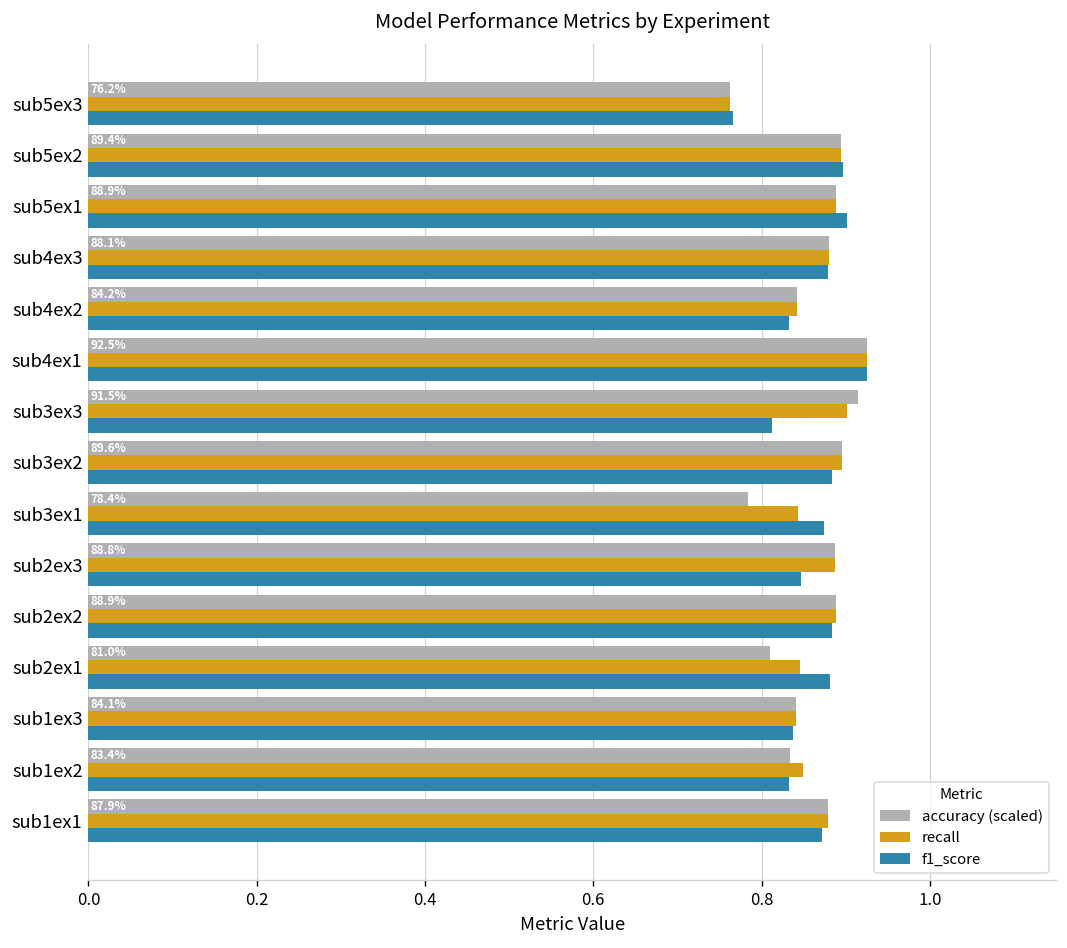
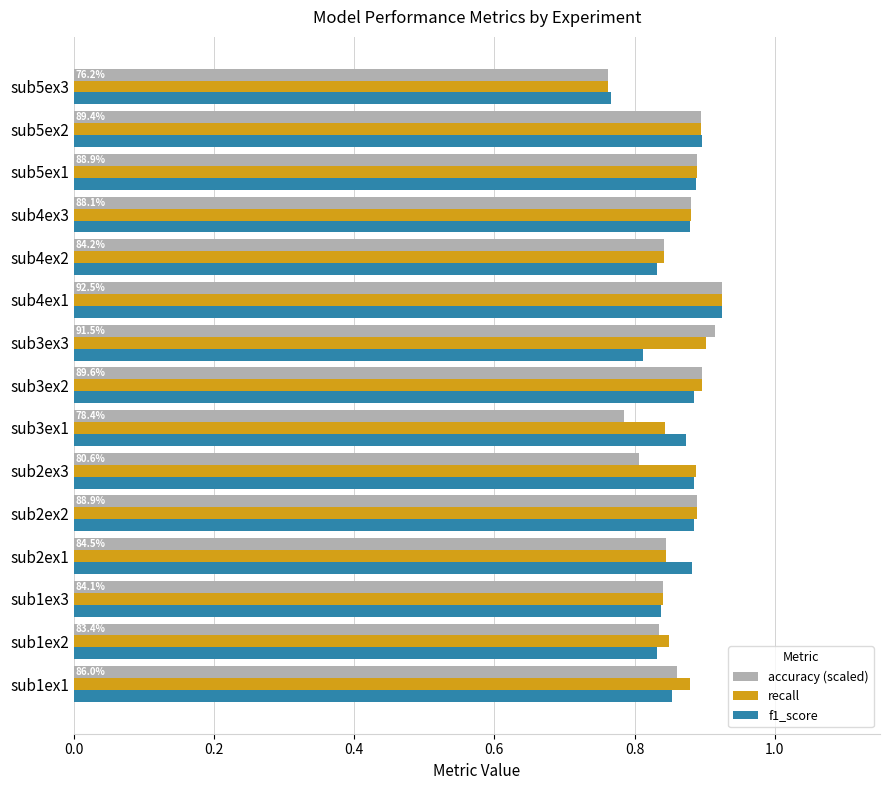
  {
    "accuracy (scaled)": {
      "sub5ex3": "76.2%",
      "sub5ex2": "89.4%",
      "sub5ex1": "88.9%",
      "sub4ex3": "88.1%",
      "sub4ex2": "84.2%",
      "sub4ex1": "92.5%",
      "sub3ex3": "91.5%",
      "sub3ex2": "89.6%",
      "sub3ex1": "78.4%",
-     "sub2ex3": "88.8%",
+     "sub2ex3": "80.6%",
      "sub2ex2": "88.9%",
-     "sub2ex1": "81.0%",
+     "sub2ex1": "84.5%",
      "sub1ex3": "84.1%",
      "sub1ex2": "83.4%",
-     "sub1ex1": "87.9%"
+     "sub1ex1": "86.0%"
    },
    "recall": {
      "sub5ex3": "0.76",
      "sub5ex2": "0.89",
      "sub5ex1": "0.89",
      "sub4ex3": "0.88",
      "sub4ex2": "0.84",
      "sub4ex1": "0.92",
      "sub3ex3": "0.90",
      "sub3ex2": "0.90",
      "sub3ex1": "0.84",
      "sub2ex3": "0.89",
      "sub2ex2": "0.89",
      "sub2ex1": "0.85",
      "sub1ex3": "0.84",
      "sub1ex2": "0.85",
      "sub1ex1": "0.88"
    },
    "f1_score": {
      "sub5ex3": "0.77",
      "sub5ex2": "0.90",
-     "sub5ex1": "0.90",
+     "sub5ex1": "0.89",
      "sub4ex3": "0.88",
      "sub4ex2": "0.83",
      "sub4ex1": "0.93",
      "sub3ex3": "0.81",
      "sub3ex2": "0.88",
      "sub3ex1": "0.87",
-     "sub2ex3": "0.85",
+     "sub2ex3": "0.89",
      "sub2ex2": "0.88",
      "sub2ex1": "0.88",
      "sub1ex3": "0.84",
      "sub1ex2": "0.83",
-     "sub1ex1": "0.87"
+     "sub1ex1": "0.85"
    }
  }
